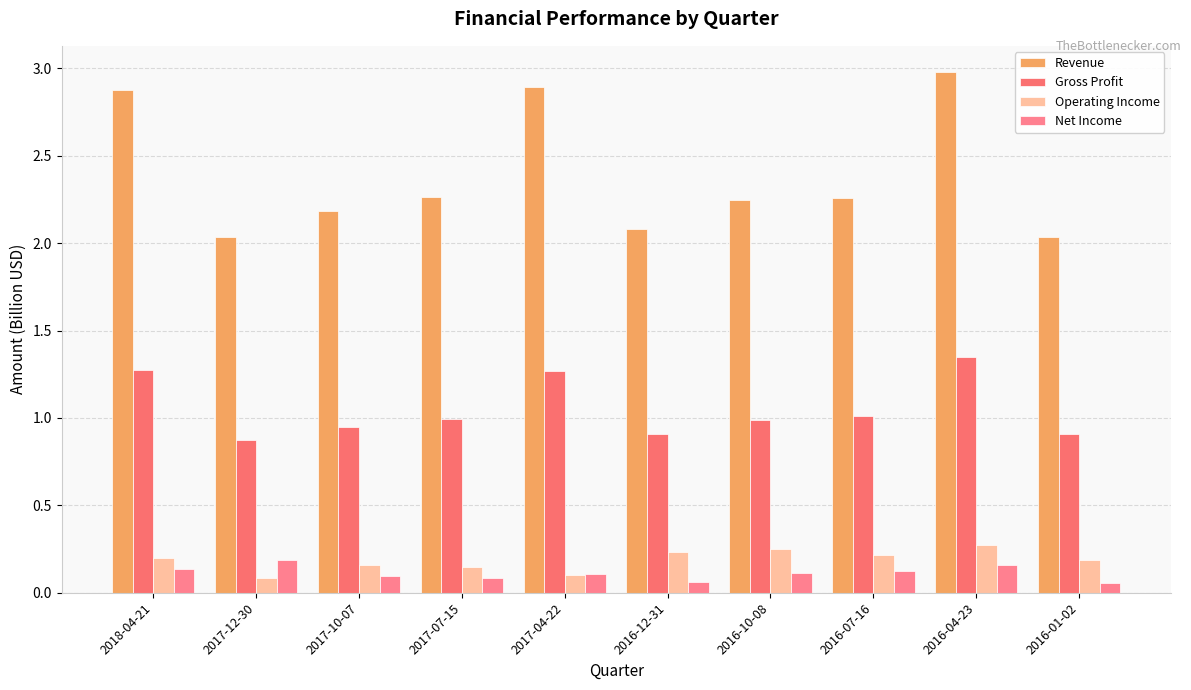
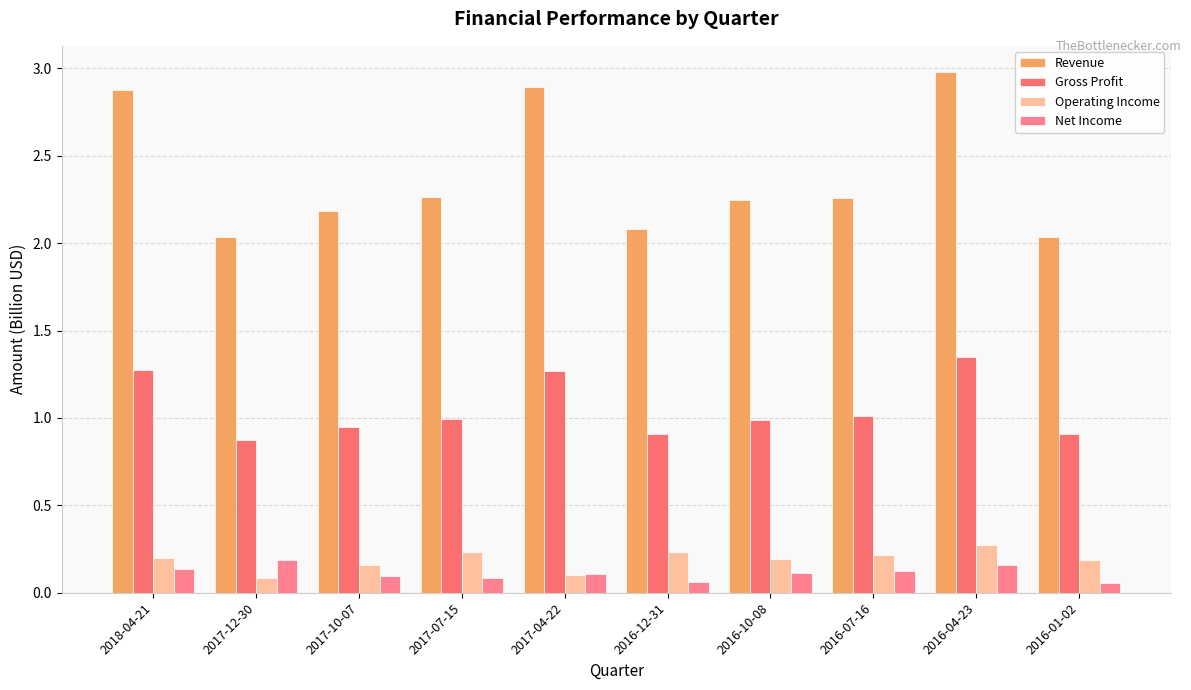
  {
    "Operating Income": {
      "2018-04-21": 0.20,
      "2017-12-30": 0.09,
      "2017-10-07": 0.16,
-     "2017-07-15": 0.15,
+     "2017-07-15": 0.23,
      "2017-04-22": 0.10,
      "2016-12-31": 0.23,
-     "2016-10-08": 0.25,
+     "2016-10-08": 0.19,
      "2016-07-16": 0.22,
      "2016-04-23": 0.27,
      "2016-01-02": 0.19
    }
  }
